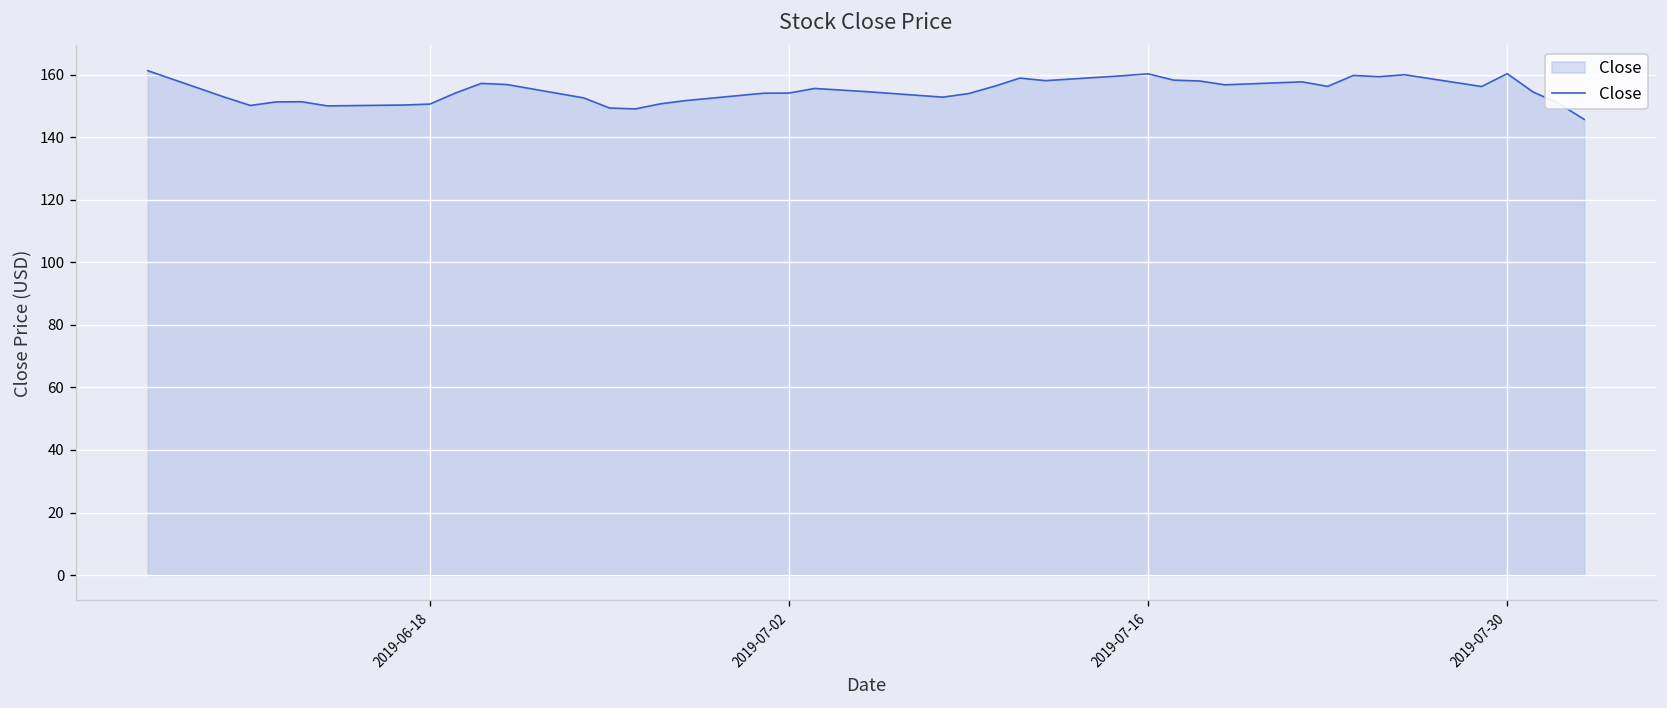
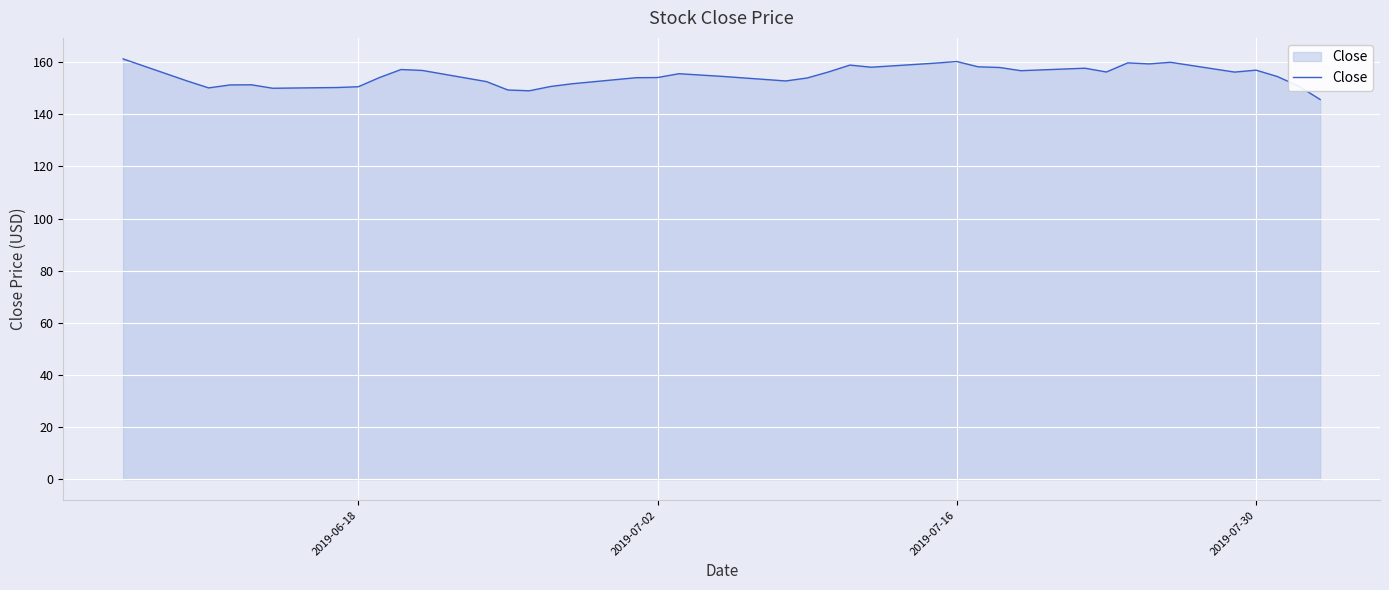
  {
    "2019-06-18": 151,
    "2019-07-02": 154,
    "2019-07-16": 160,
-   "2019-07-30": 160
+   "2019-07-30": 157
  }
